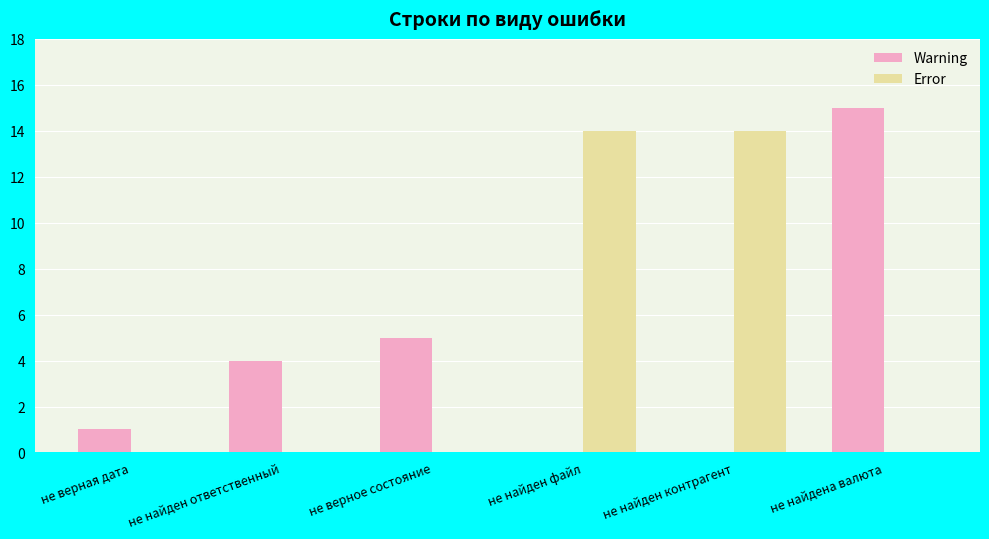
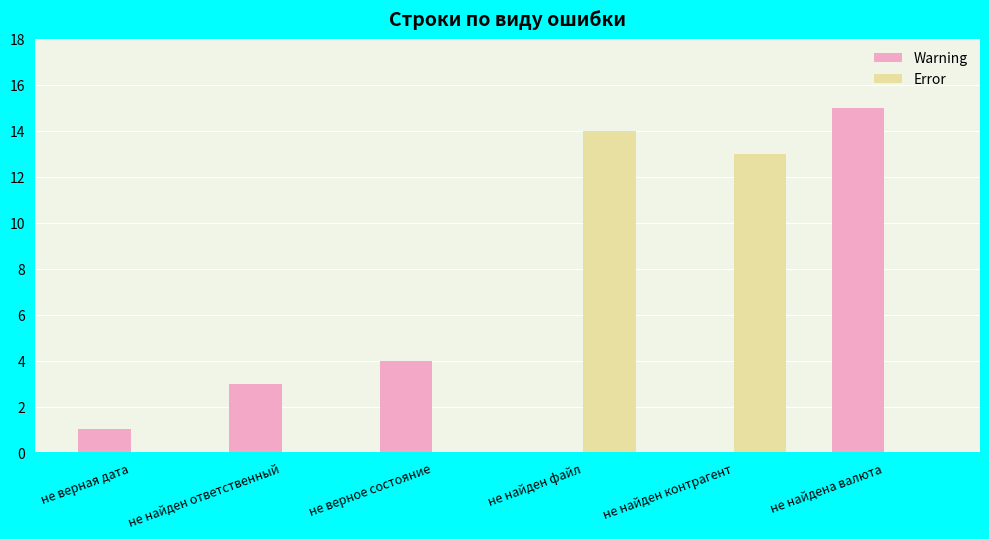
  {
    "Warning": {
      "не верная дата": 1,
-     "не найден ответственный": 4,
-     "не верное состояние": 5,
+     "не найден ответственный": 3,
+     "не верное состояние": 4,
      "не найден файл": 0,
      "не найден контрагент": 0,
      "не найдена валюта": 15
    },
    "Error": {
      "не верная дата": 0,
      "не найден ответственный": 0,
      "не верное состояние": 0,
      "не найден файл": 14,
-     "не найден контрагент": 14,
+     "не найден контрагент": 13,
      "не найдена валюта": 0
    }
  }
